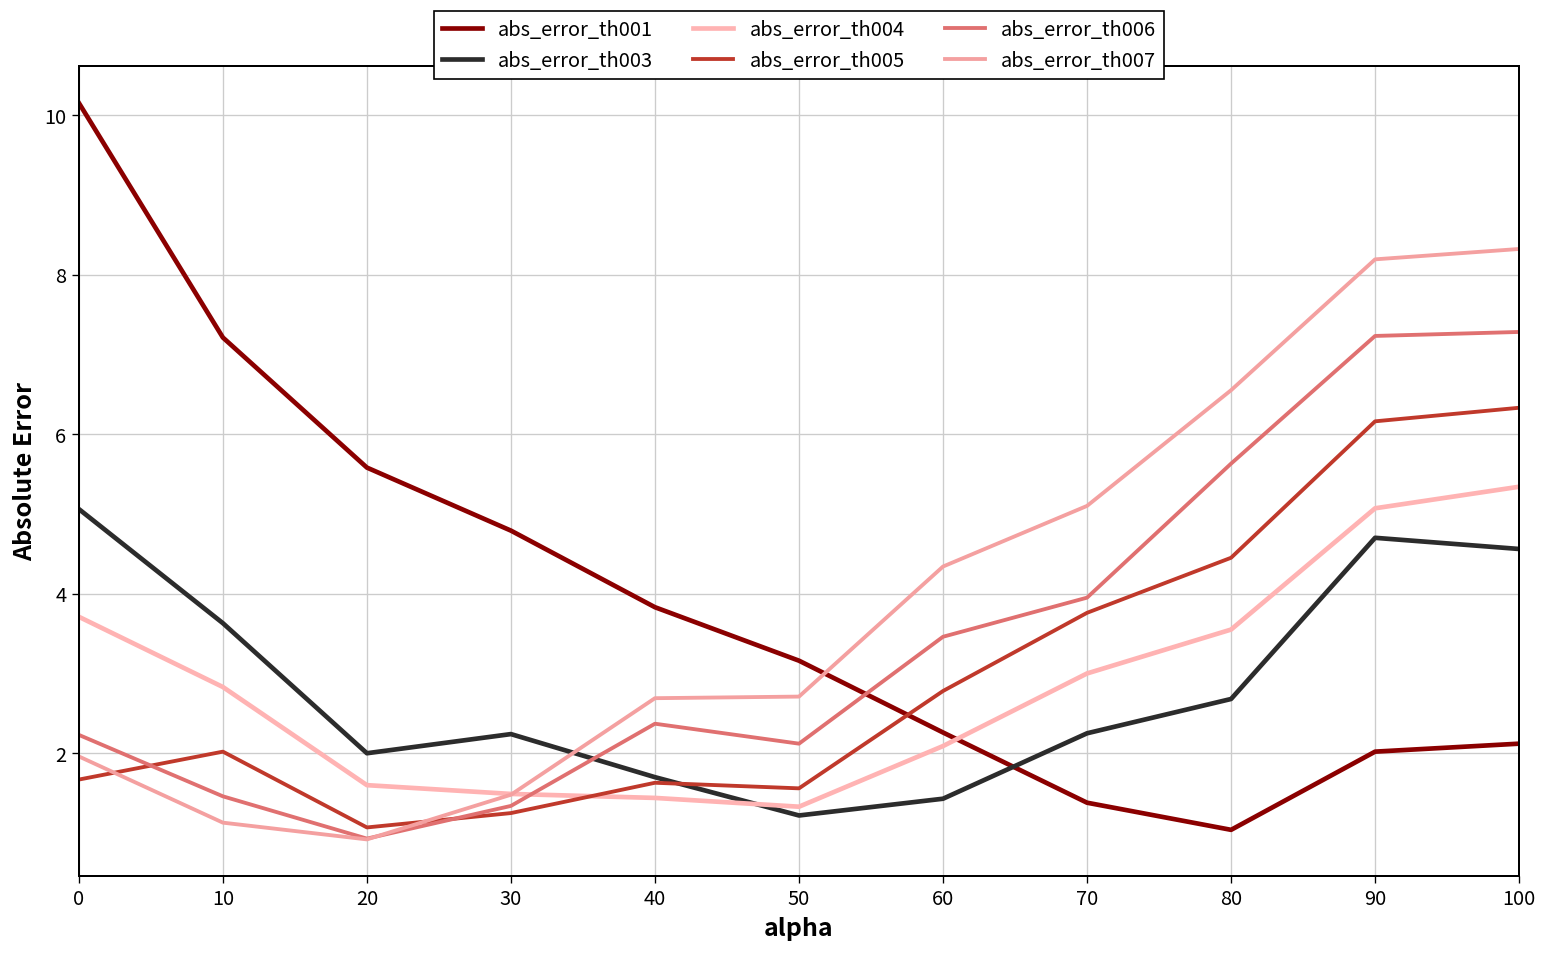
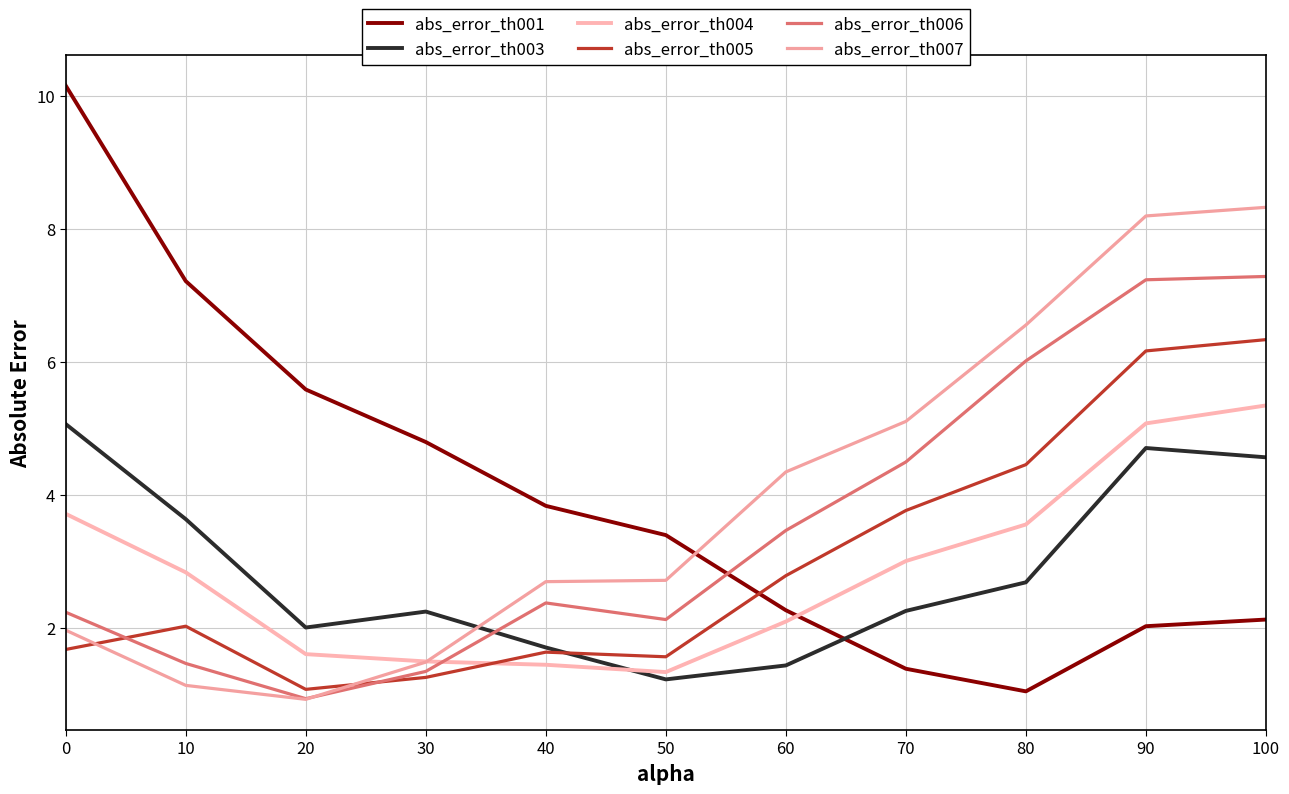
  {
    "abs_error_th001": {
      "0": 10.2,
      "10": 7.2,
      "20": 5.6,
      "30": 4.8,
      "40": 3.8,
-     "50": 3.2,
+     "50": 3.4,
      "60": 2.3,
      "70": 1.4,
      "80": 1.0,
      "90": 2.0,
      "100": 2.1
    },
    "abs_error_th003": {
      "0": 5.1,
      "10": 3.6,
      "20": 2.0,
      "30": 2.2,
      "40": 1.7,
      "50": 1.2,
      "60": 1.4,
      "70": 2.3,
      "80": 2.7,
      "90": 4.7,
      "100": 4.6
    },
    "abs_error_th005": {
      "0": 1.7,
      "10": 2.0,
      "20": 1.1,
      "30": 1.3,
      "40": 1.6,
      "50": 1.6,
      "60": 2.8,
      "70": 3.8,
      "80": 4.5,
      "90": 6.2,
      "100": 6.3
    },
    "abs_error_th006": {
      "0": 2.2,
      "10": 1.5,
      "30": 1.3,
      "40": 2.4,
      "50": 2.1,
      "60": 3.5,
-     "70": 4.0,
-     "80": 5.6,
+     "70": 4.5,
+     "80": 6.0,
      "90": 7.2,
      "100": 7.3
    }
  }
